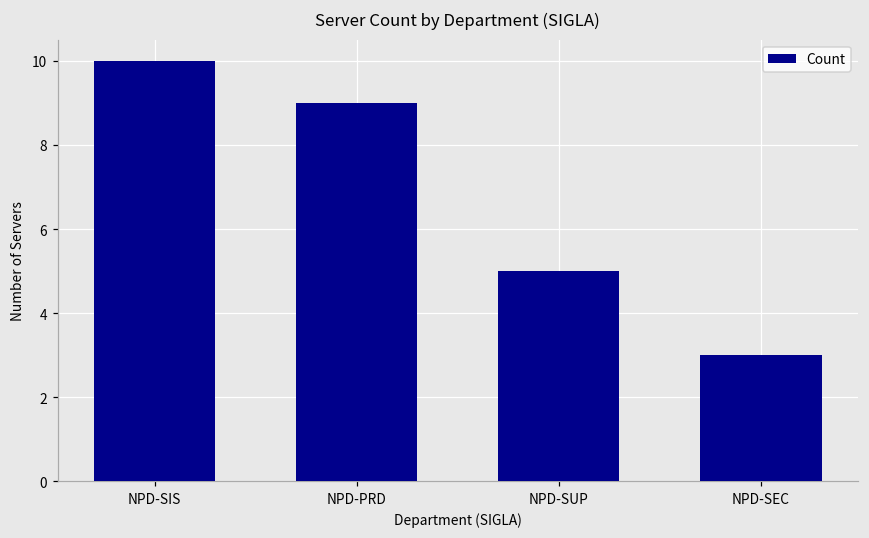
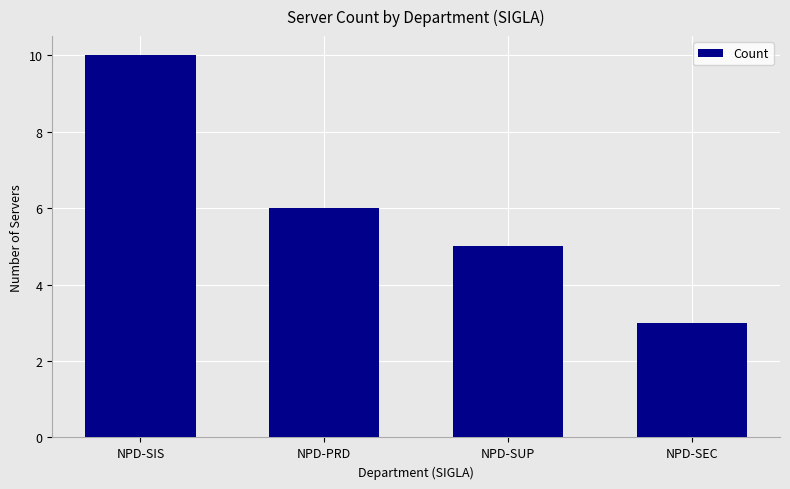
  {
    "NPD-SIS": 10,
-   "NPD-PRD": 9,
+   "NPD-PRD": 6,
    "NPD-SUP": 5,
    "NPD-SEC": 3
  }
